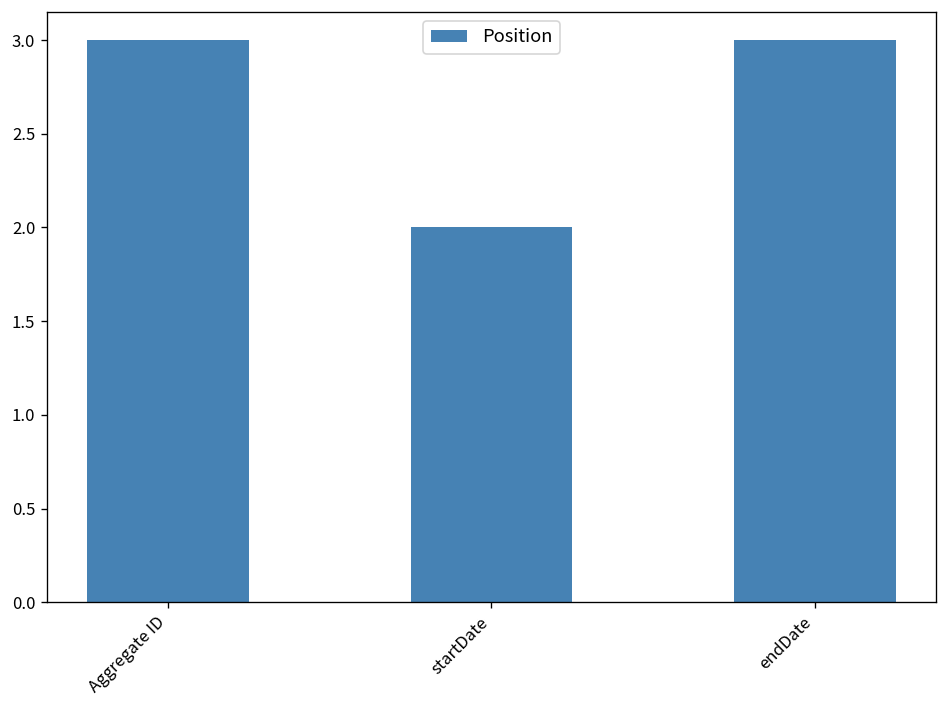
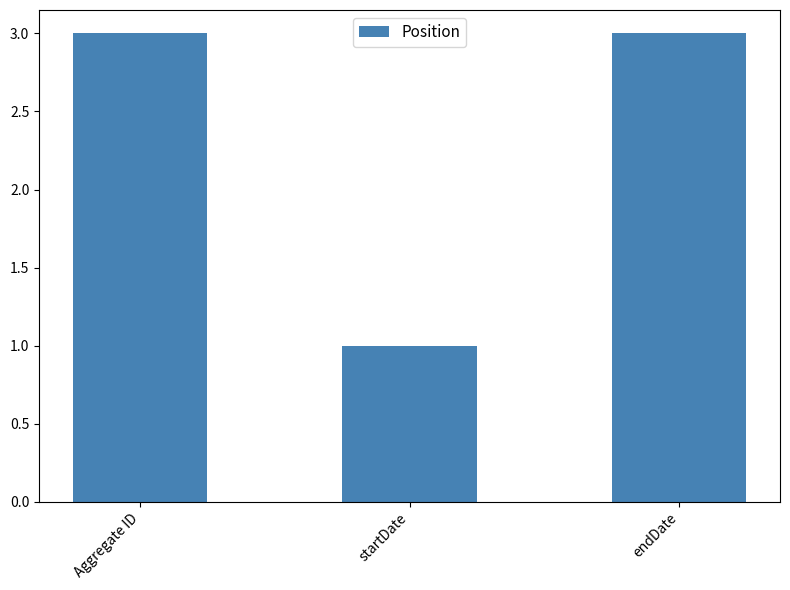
  {
    "Aggregate ID": 3,
-   "startDate": 2,
+   "startDate": 1,
    "endDate": 3
  }
